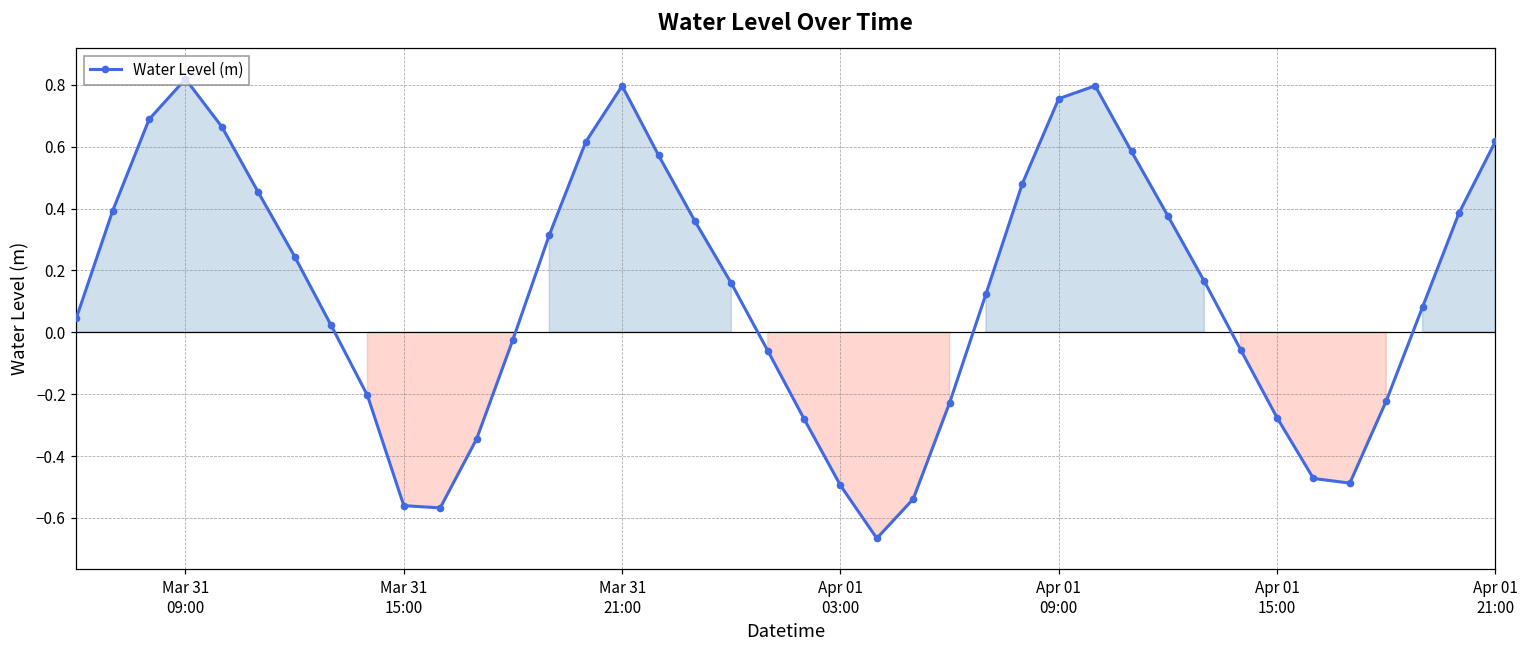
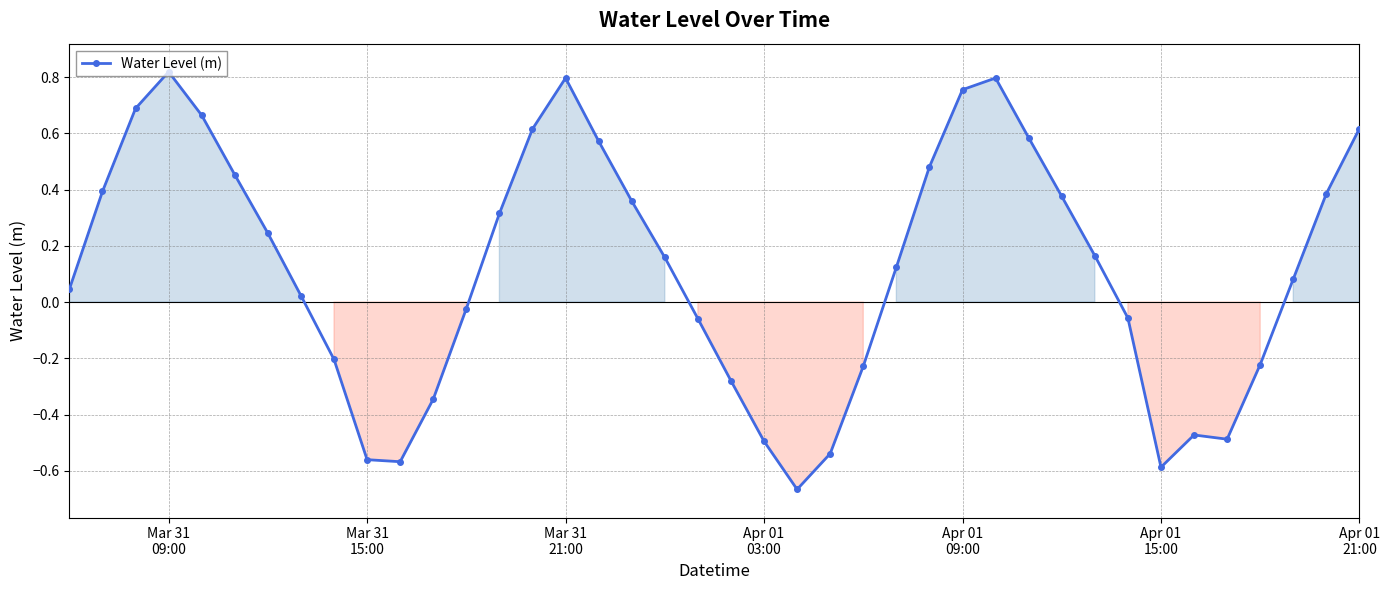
  {
    "Mar 31 15:00": -0.56,
    "Mar 31 21:00": 0.80,
    "Apr 01 03:00": -0.49,
    "Apr 01 09:00": 0.75,
-   "Apr 01 15:00": -0.28,
+   "Apr 01 15:00": -0.59,
    "Apr 01 21:00": 0.62
  }
